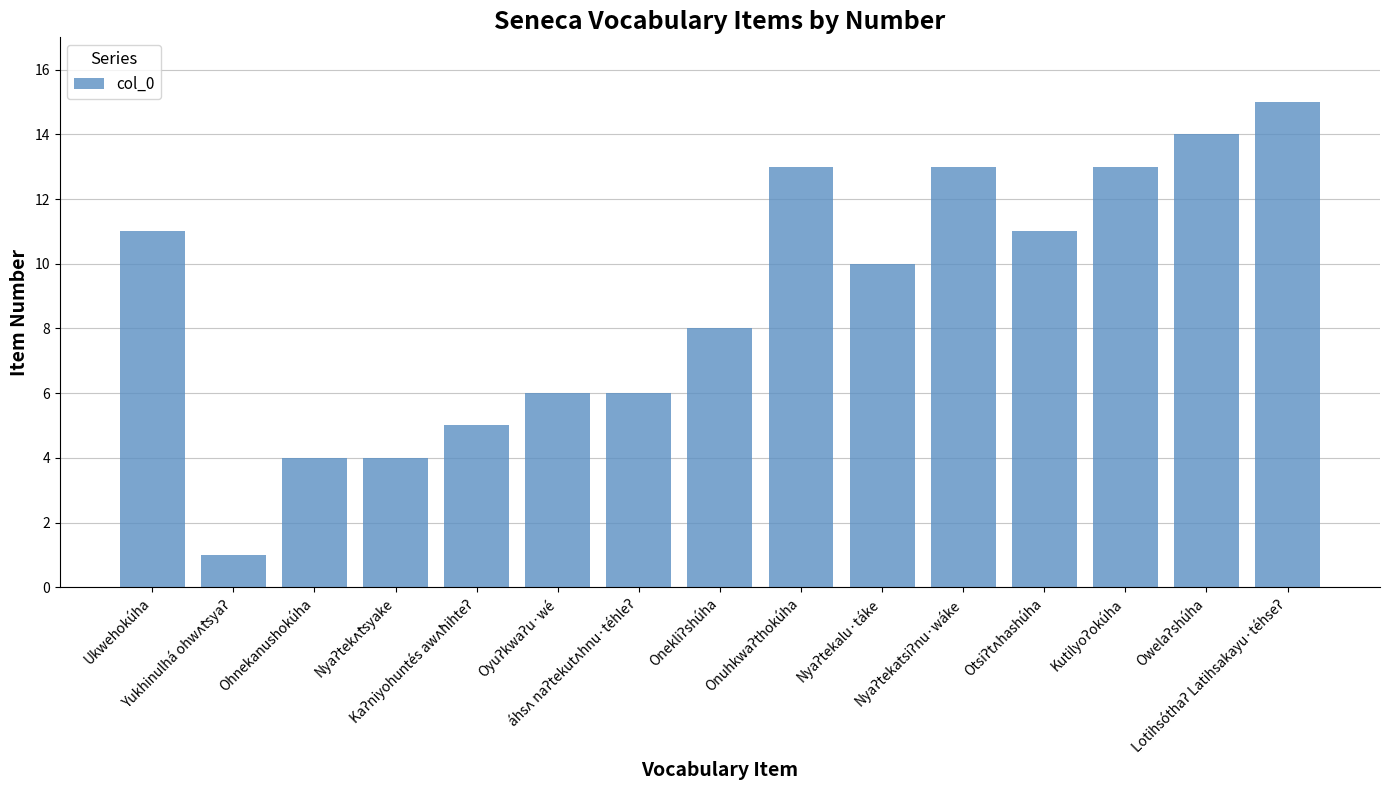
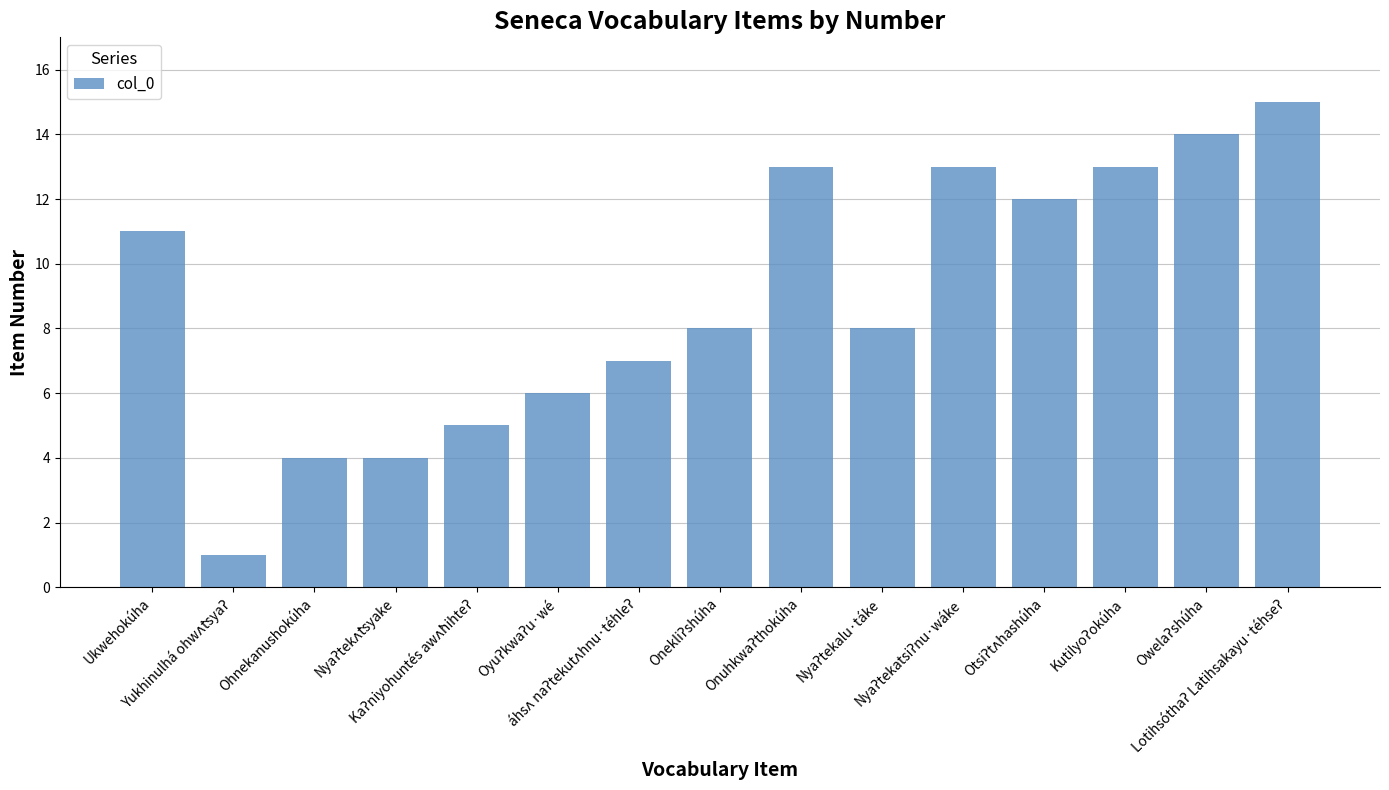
  {
    "Ukwehokúha": 11,
    "Yukhinulhá ohwʌ̀tsyaʔ": 1,
    "Ohnekanushokúha": 4,
    "Nyaʔtekʌ̀tsyake": 4,
    "Kaʔniyohuntés awʌ̀hihteʔ": 5,
    "Oyuʔkwaʔu·wé": 6,
-   "áhsʌ naʔtekutʌhnu·téhleʔ": 6,
+   "áhsʌ naʔtekutʌhnu·téhleʔ": 7,
    "Onekliʔshúha": 8,
    "Onuhkwaʔthokúha": 13,
-   "Nyaʔtekalu·táke": 10,
+   "Nyaʔtekalu·táke": 8,
    "Nyaʔtekatsiʔnu·wáke": 13,
-   "Otsiʔtʌhashúha": 11,
+   "Otsiʔtʌhashúha": 12,
    "Kutilyoʔokúha": 13,
    "Owelaʔshúha": 14,
    "Lotihsóthaʔ Latihsakayu·téhseʔ": 15
  }
